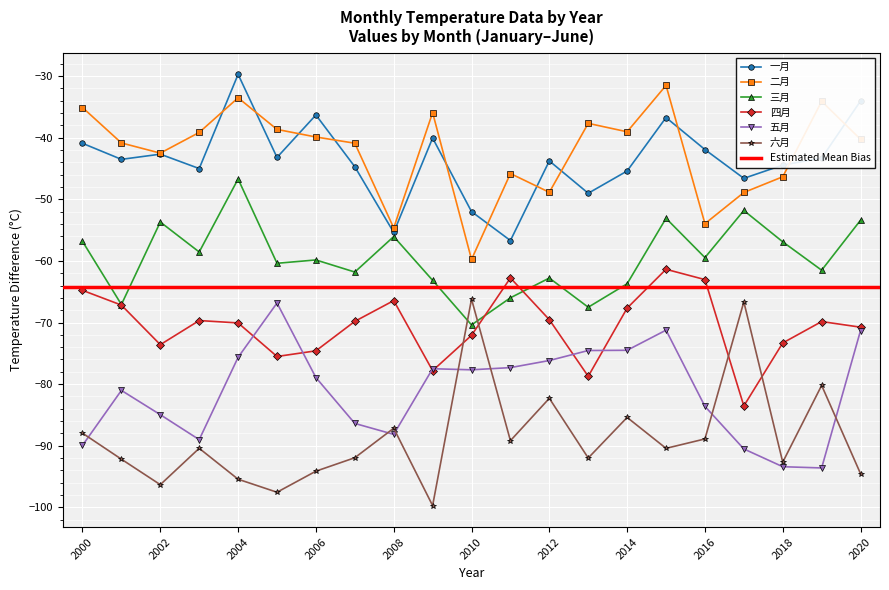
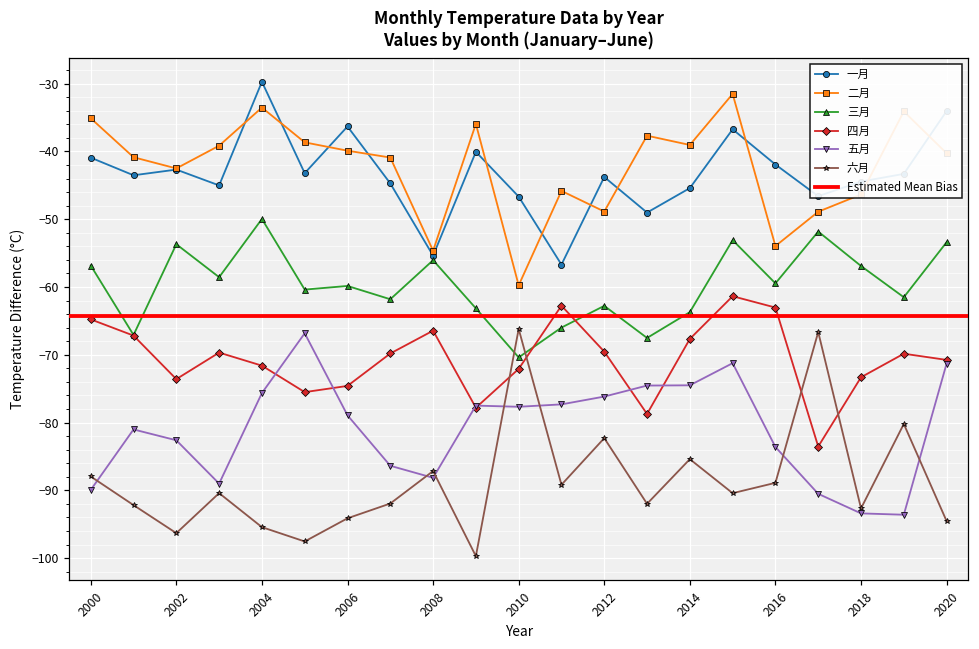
  {
    "一月": {
      "2000": -41,
      "2004": -30,
      "2006": -36,
      "2008": -55,
-     "2010": -52,
+     "2010": -47,
      "2012": -44,
      "2014": -45,
      "2016": -42
    },
    "二月": {
      "2000": -35,
      "2004": -34,
      "2006": -40,
      "2008": -55,
      "2010": -60,
      "2012": -49,
      "2014": -39,
      "2016": -54,
      "2018": -46
    },
    "三月": {
      "2000": -57,
      "2002": -54,
-     "2004": -47,
+     "2004": -50,
      "2006": -60,
      "2008": -56,
      "2010": -70,
      "2012": -63,
      "2014": -64,
      "2016": -59,
      "2018": -57,
      "2020": -53
    },
    "四月": {
      "2000": -65,
      "2002": -74,
-     "2004": -70,
+     "2004": -72,
      "2006": -75,
      "2008": -66,
      "2010": -72,
      "2012": -70,
      "2014": -68,
      "2016": -63,
      "2018": -73,
      "2020": -71
    },
    "五月": {
      "2000": -90,
-     "2002": -85,
+     "2002": -83,
      "2004": -76,
      "2006": -79,
      "2008": -88,
      "2010": -78,
      "2012": -76,
      "2014": -75,
      "2016": -84,
      "2018": -93,
      "2020": -71
    },
    "六月": {
      "2000": -88,
      "2002": -96,
      "2004": -95,
      "2006": -94,
      "2008": -87,
      "2010": -66,
      "2012": -82,
      "2014": -85,
      "2016": -89,
      "2018": -93,
      "2020": -95
    }
  }
